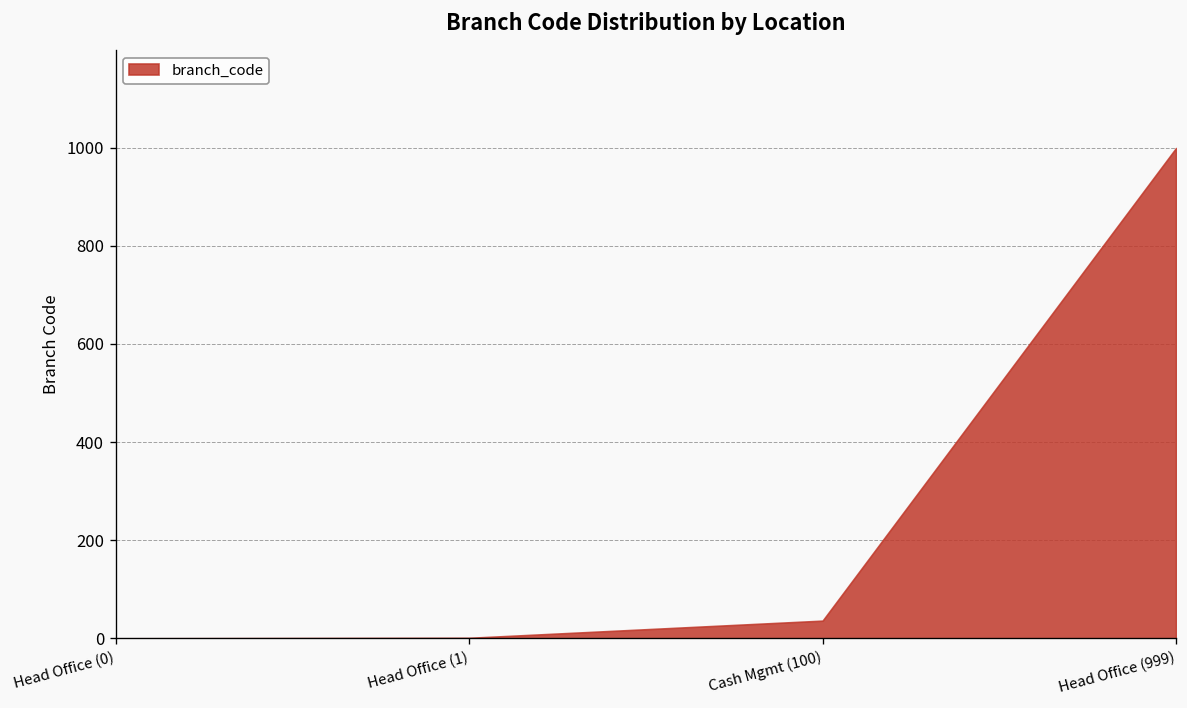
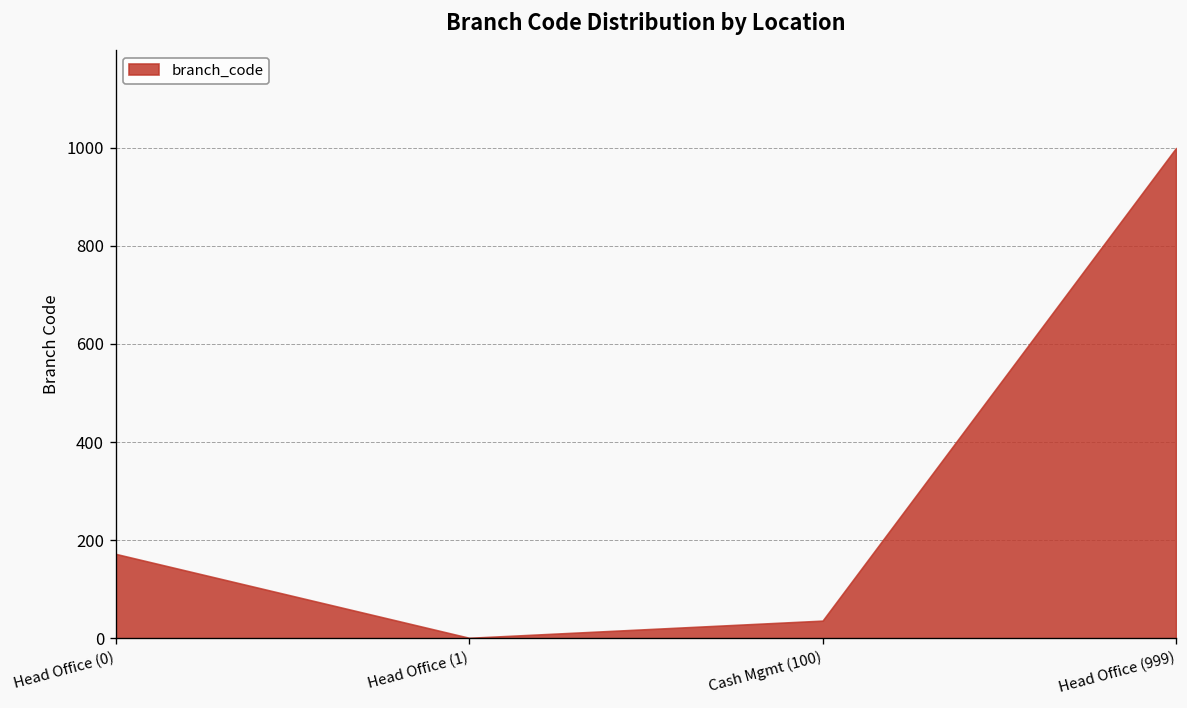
  {
-   "Head Office (0)": 0,
+   "Head Office (0)": 170,
    "Cash Mgmt (100)": 40,
    "Head Office (999)": 1000
  }
